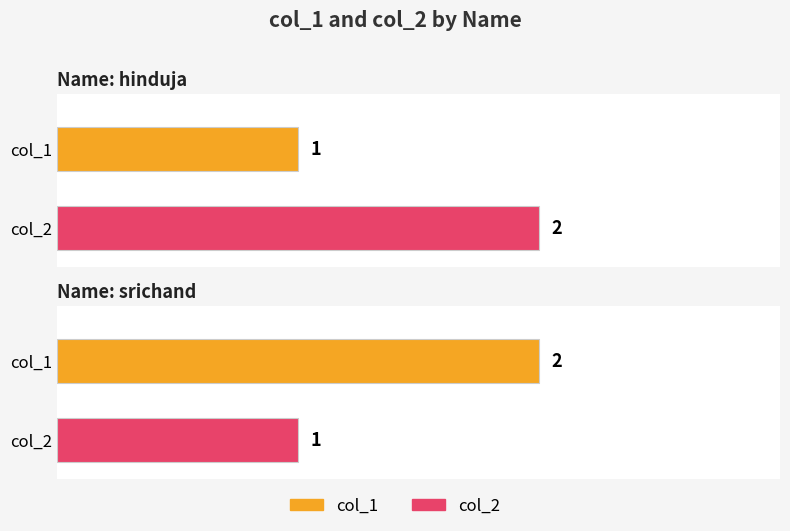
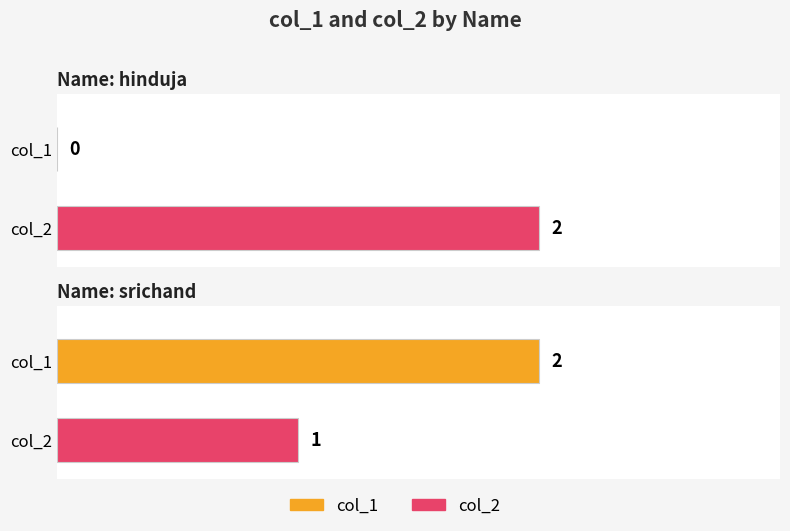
  {
    "Name: hinduja": {
-     "col_1": 1,
+     "col_1": 0,
      "col_2": 2
    },
    "Name: srichand": {
      "col_1": 2,
      "col_2": 1
    }
  }
